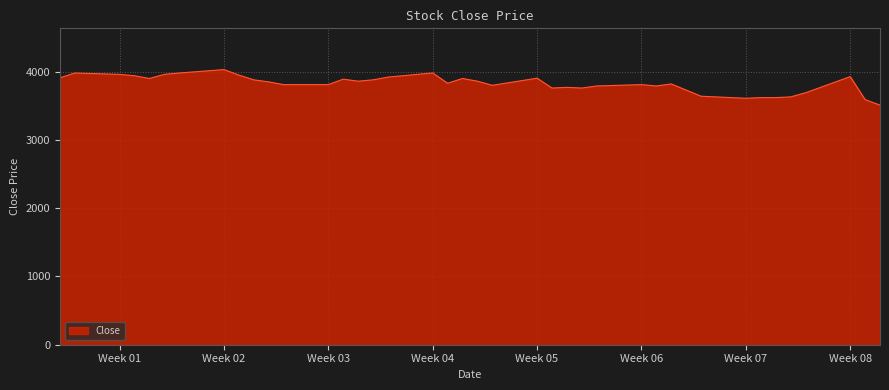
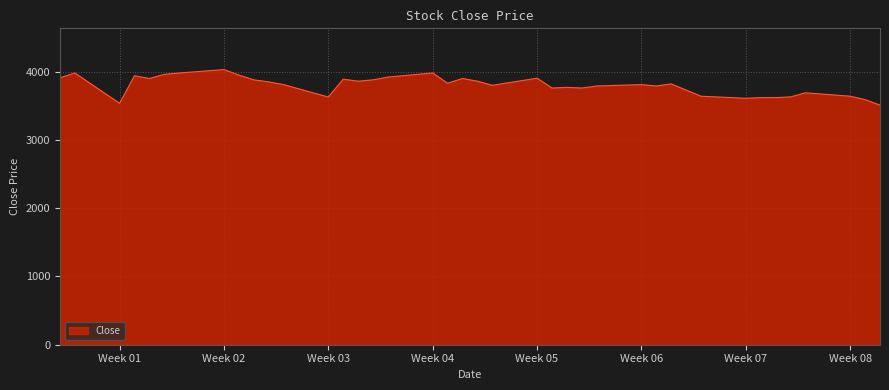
  {
-   "Week 01": 4000,
+   "Week 01": 3500,
    "Week 02": 4000,
-   "Week 03": 3800,
+   "Week 03": 3600,
    "Week 04": 4000,
    "Week 05": 3900,
    "Week 06": 3800,
    "Week 07": 3600,
-   "Week 08": 3900
+   "Week 08": 3600
  }
